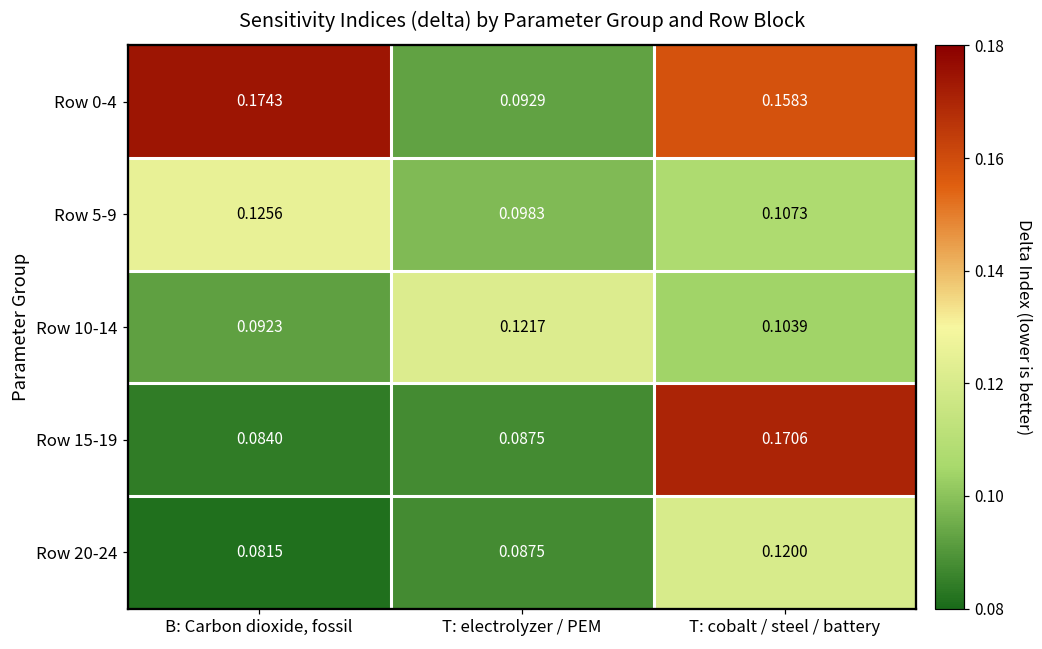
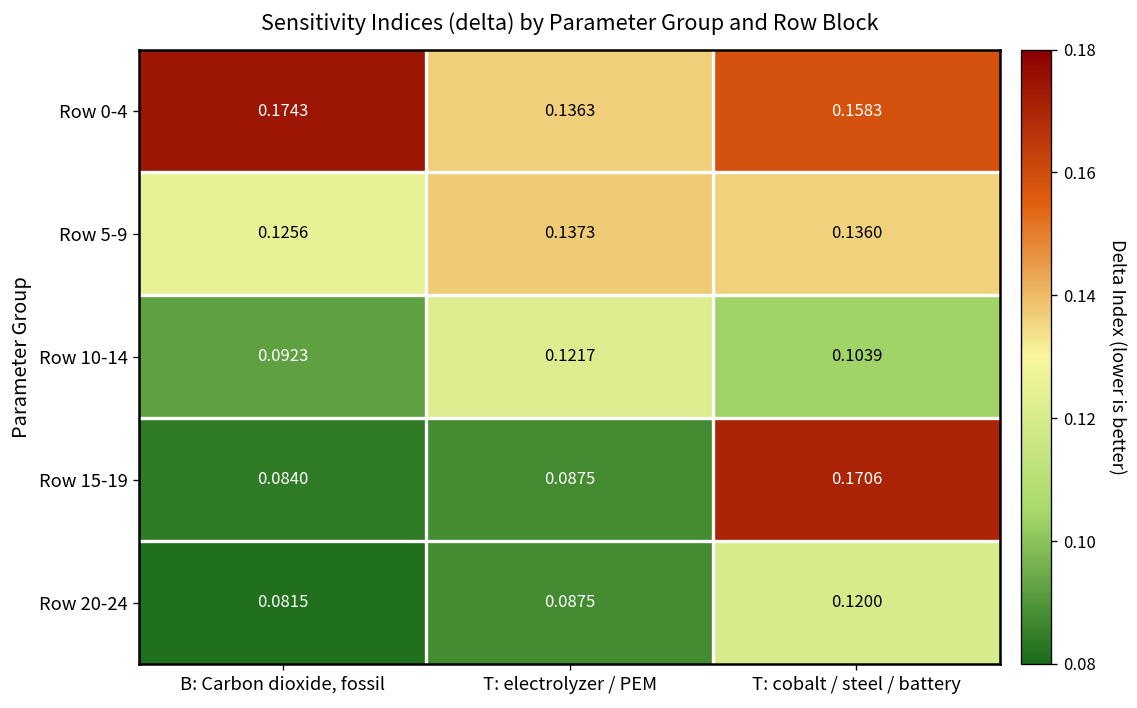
  {
    "Row 0-4": {
      "B: Carbon dioxide, fossil": 0.1743,
-     "T: electrolyzer / PEM": 0.0929,
+     "T: electrolyzer / PEM": 0.1363,
      "T: cobalt / steel / battery": 0.1583
    },
    "Row 5-9": {
      "B: Carbon dioxide, fossil": 0.1256,
-     "T: electrolyzer / PEM": 0.0983,
-     "T: cobalt / steel / battery": 0.1073
+     "T: electrolyzer / PEM": 0.1373,
+     "T: cobalt / steel / battery": 0.1360
    },
    "Row 10-14": {
      "B: Carbon dioxide, fossil": 0.0923,
      "T: electrolyzer / PEM": 0.1217,
      "T: cobalt / steel / battery": 0.1039
    },
    "Row 15-19": {
      "B: Carbon dioxide, fossil": 0.0840,
      "T: electrolyzer / PEM": 0.0875,
      "T: cobalt / steel / battery": 0.1706
    },
    "Row 20-24": {
      "B: Carbon dioxide, fossil": 0.0815,
      "T: electrolyzer / PEM": 0.0875,
      "T: cobalt / steel / battery": 0.1200
    }
  }
